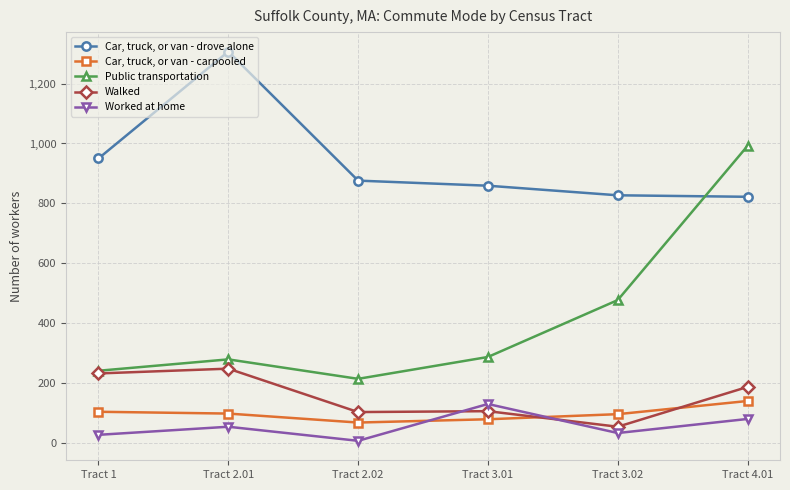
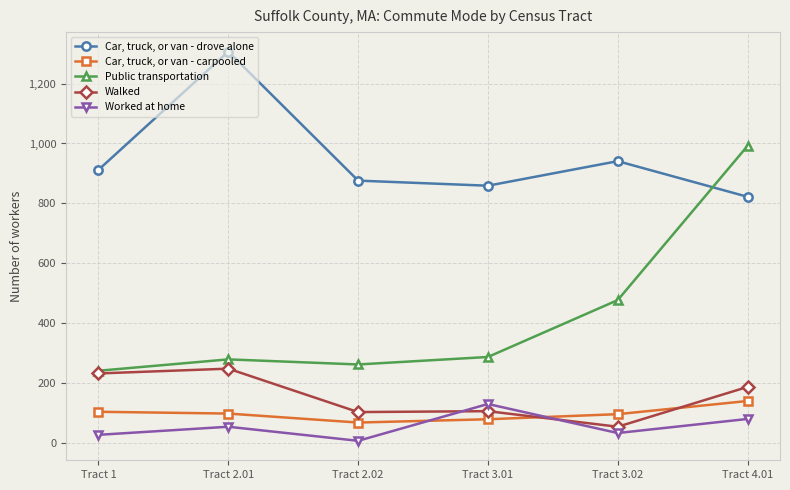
  {
    "Car, truck, or van - drove alone": {
-     "Tract 1": 950,
+     "Tract 1": 910,
      "Tract 2.02": 880,
      "Tract 3.01": 860,
-     "Tract 3.02": 830,
+     "Tract 3.02": 940,
      "Tract 4.01": 820
    },
    "Car, truck, or van - carpooled": {
      "Tract 1": 100,
      "Tract 2.01": 100,
      "Tract 2.02": 70,
      "Tract 3.01": 80,
      "Tract 3.02": 100,
      "Tract 4.01": 140
    },
    "Public transportation": {
      "Tract 1": 240,
      "Tract 2.01": 280,
-     "Tract 2.02": 210,
+     "Tract 2.02": 260,
      "Tract 3.01": 290,
      "Tract 3.02": 480,
      "Tract 4.01": 990
    },
    "Walked": {
      "Tract 1": 230,
      "Tract 2.01": 250,
      "Tract 2.02": 100,
      "Tract 3.01": 110,
      "Tract 3.02": 50,
      "Tract 4.01": 190
    },
    "Worked at home": {
      "Tract 1": 30,
      "Tract 2.01": 50,
      "Tract 2.02": 10,
      "Tract 3.01": 130,
      "Tract 3.02": 30,
      "Tract 4.01": 80
    }
  }
